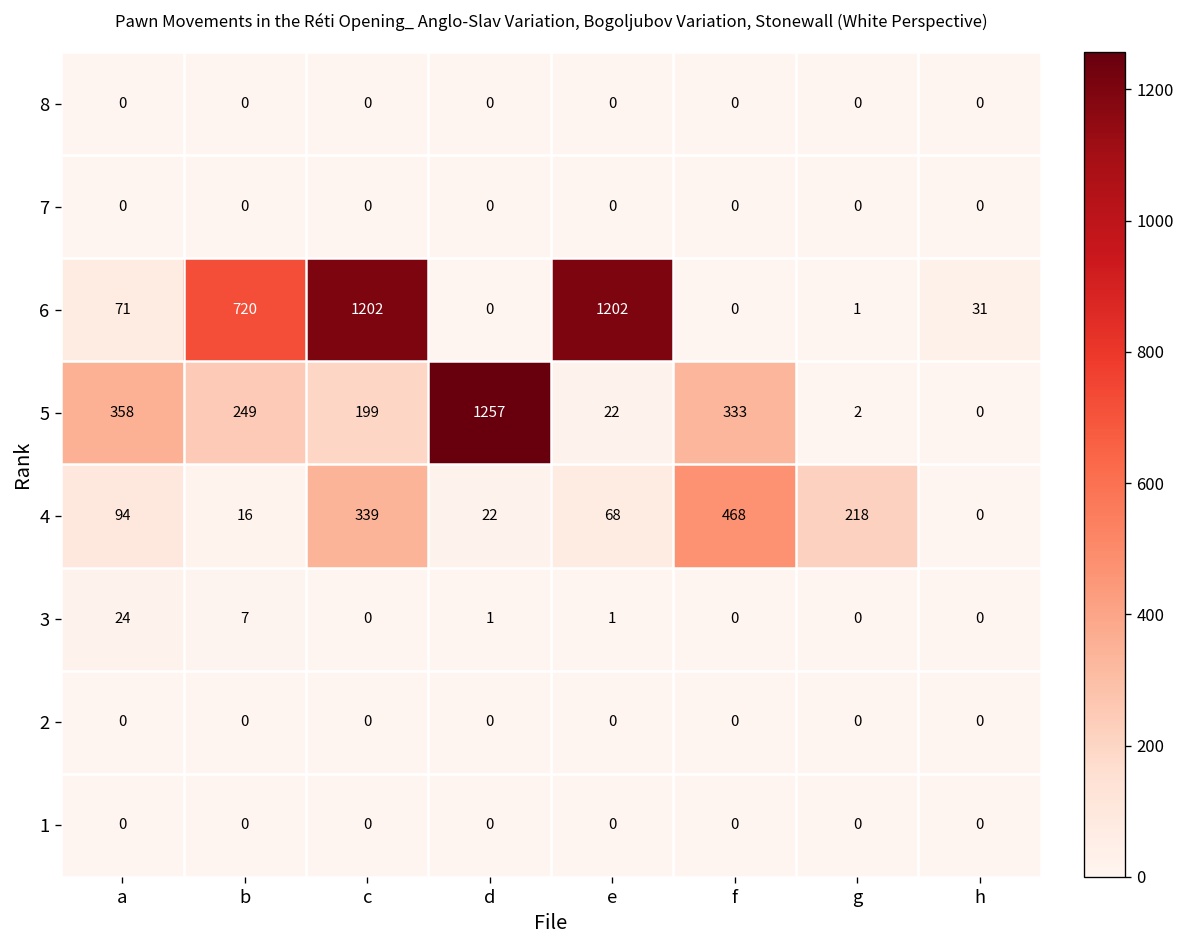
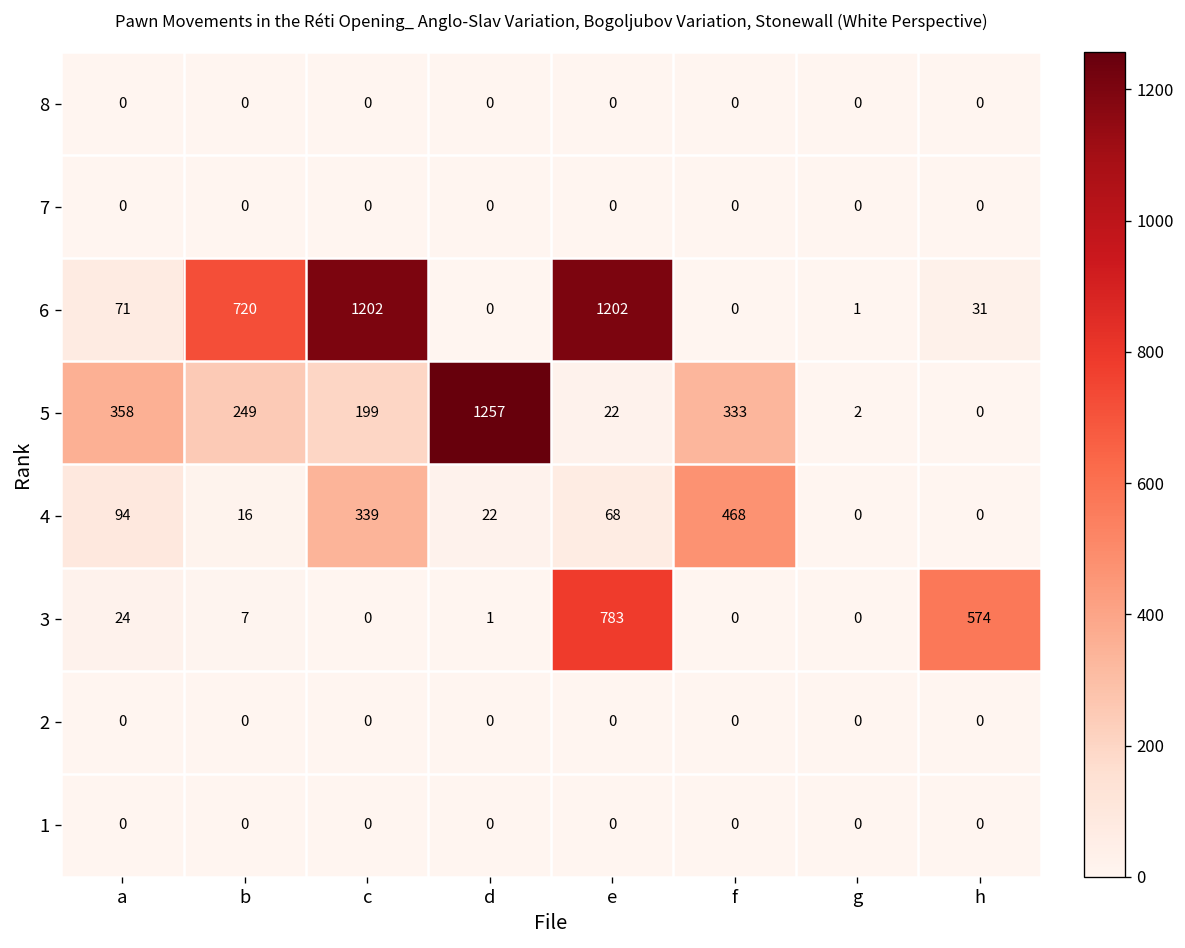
  {
    "8": {
      "a": 0,
      "b": 0,
      "c": 0,
      "d": 0,
      "e": 0,
      "f": 0,
      "g": 0,
      "h": 0
    },
    "7": {
      "a": 0,
      "b": 0,
      "c": 0,
      "d": 0,
      "e": 0,
      "f": 0,
      "g": 0,
      "h": 0
    },
    "6": {
      "a": 71,
      "b": 720,
      "c": 1202,
      "d": 0,
      "e": 1202,
      "f": 0,
      "g": 1,
      "h": 31
    },
    "5": {
      "a": 358,
      "b": 249,
      "c": 199,
      "d": 1257,
      "e": 22,
      "f": 333,
      "g": 2,
      "h": 0
    },
    "4": {
      "a": 94,
      "b": 16,
      "c": 339,
      "d": 22,
      "e": 68,
      "f": 468,
-     "g": 218,
+     "g": 0,
      "h": 0
    },
    "3": {
      "a": 24,
      "b": 7,
      "c": 0,
      "d": 1,
-     "e": 1,
+     "e": 783,
      "f": 0,
      "g": 0,
-     "h": 0
+     "h": 574
    },
    "2": {
      "a": 0,
      "b": 0,
      "c": 0,
      "d": 0,
      "e": 0,
      "f": 0,
      "g": 0,
      "h": 0
    },
    "1": {
      "a": 0,
      "b": 0,
      "c": 0,
      "d": 0,
      "e": 0,
      "f": 0,
      "g": 0,
      "h": 0
    }
  }
